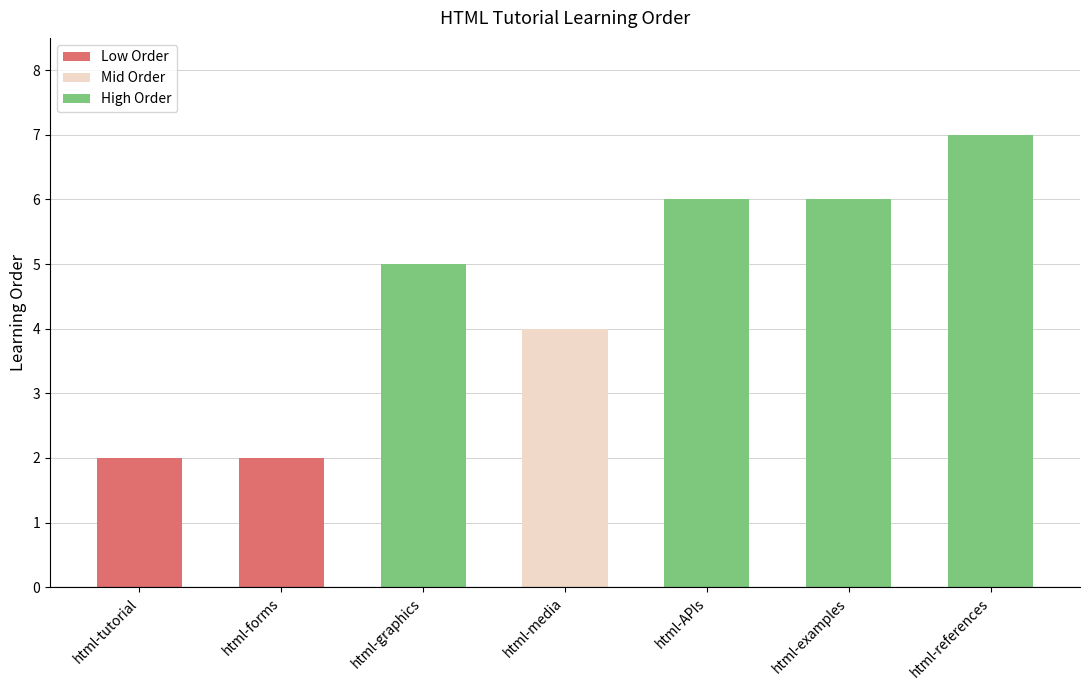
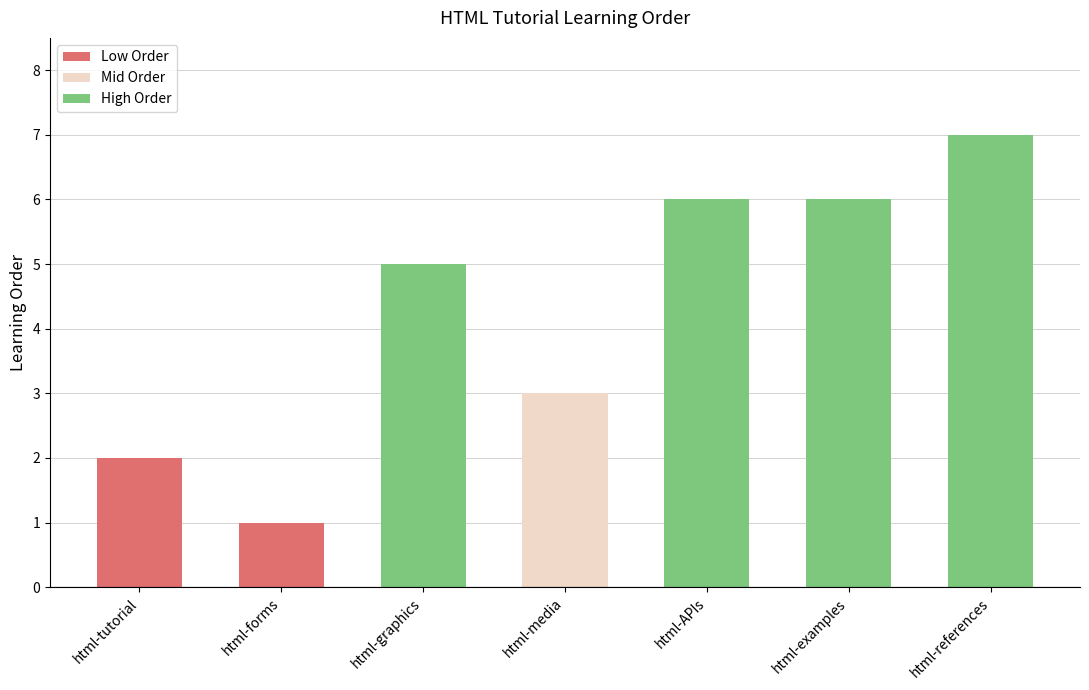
  {
    "html-tutorial": 2,
-   "html-forms": 2,
+   "html-forms": 1,
    "html-graphics": 5,
-   "html-media": 4,
+   "html-media": 3,
    "html-APIs": 6,
    "html-examples": 6,
    "html-references": 7
  }
